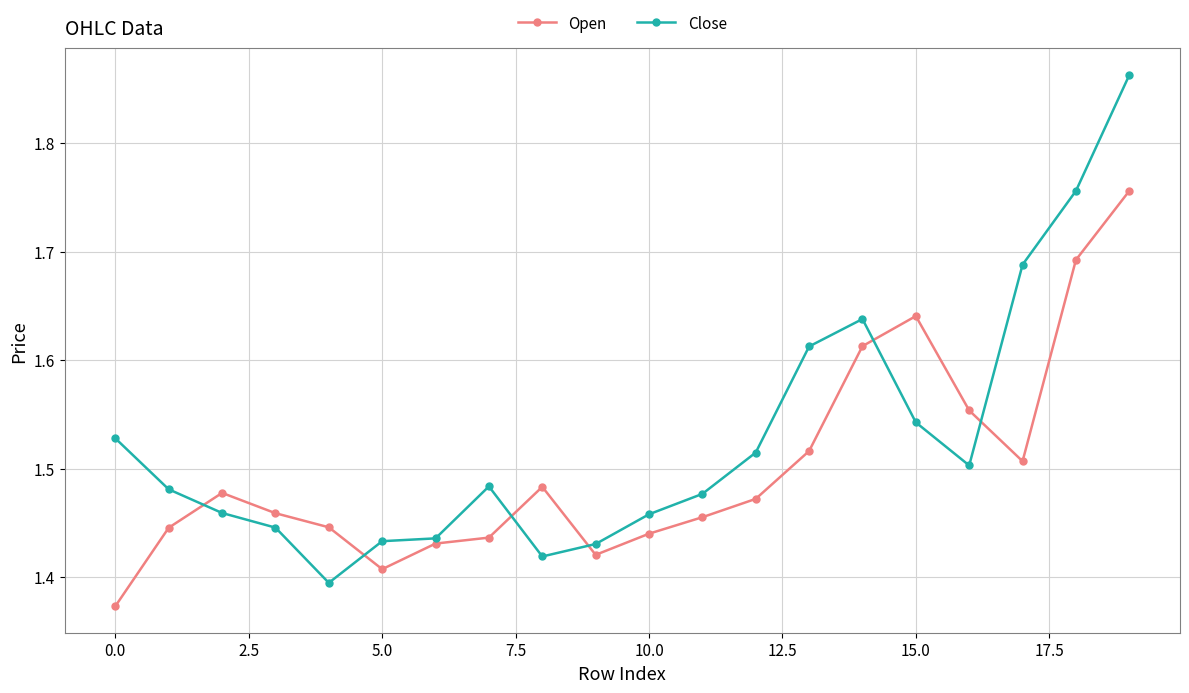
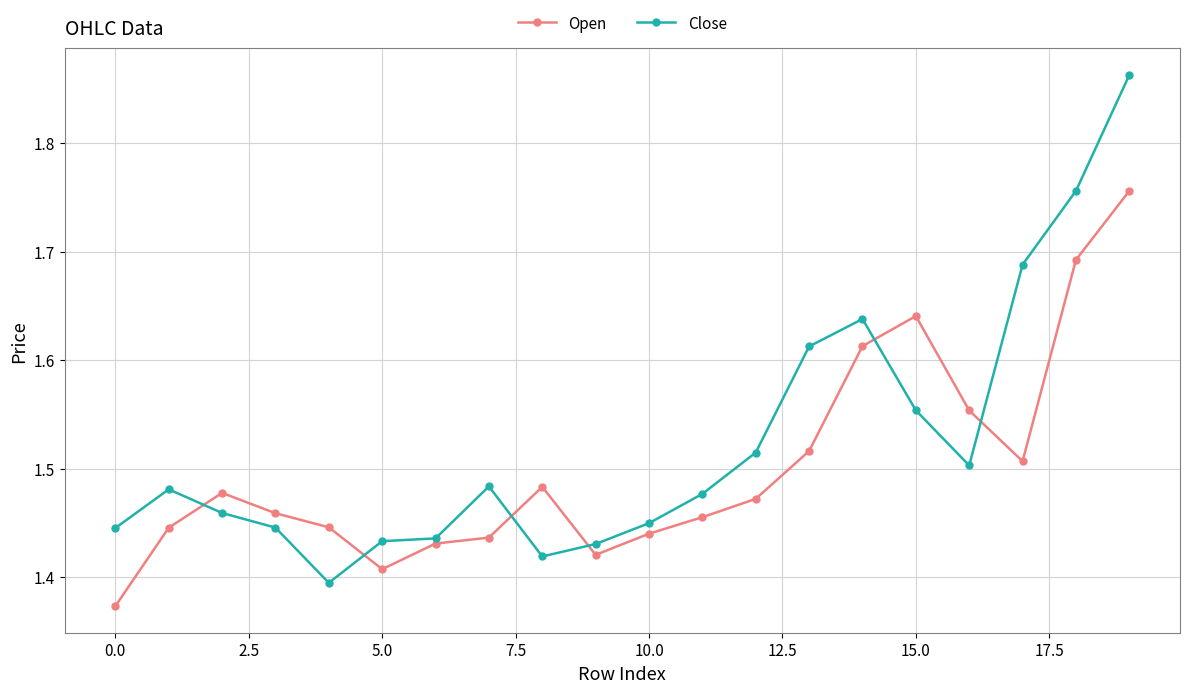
  {
    "Open": {
      "0.0": 1.373,
      "5.0": 1.407,
      "10.0": 1.440,
      "15.0": 1.641
    },
    "Close": {
-     "0.0": 1.528,
+     "0.0": 1.445,
      "5.0": 1.433,
-     "10.0": 1.458,
-     "15.0": 1.543
+     "10.0": 1.450,
+     "15.0": 1.554
    }
  }
